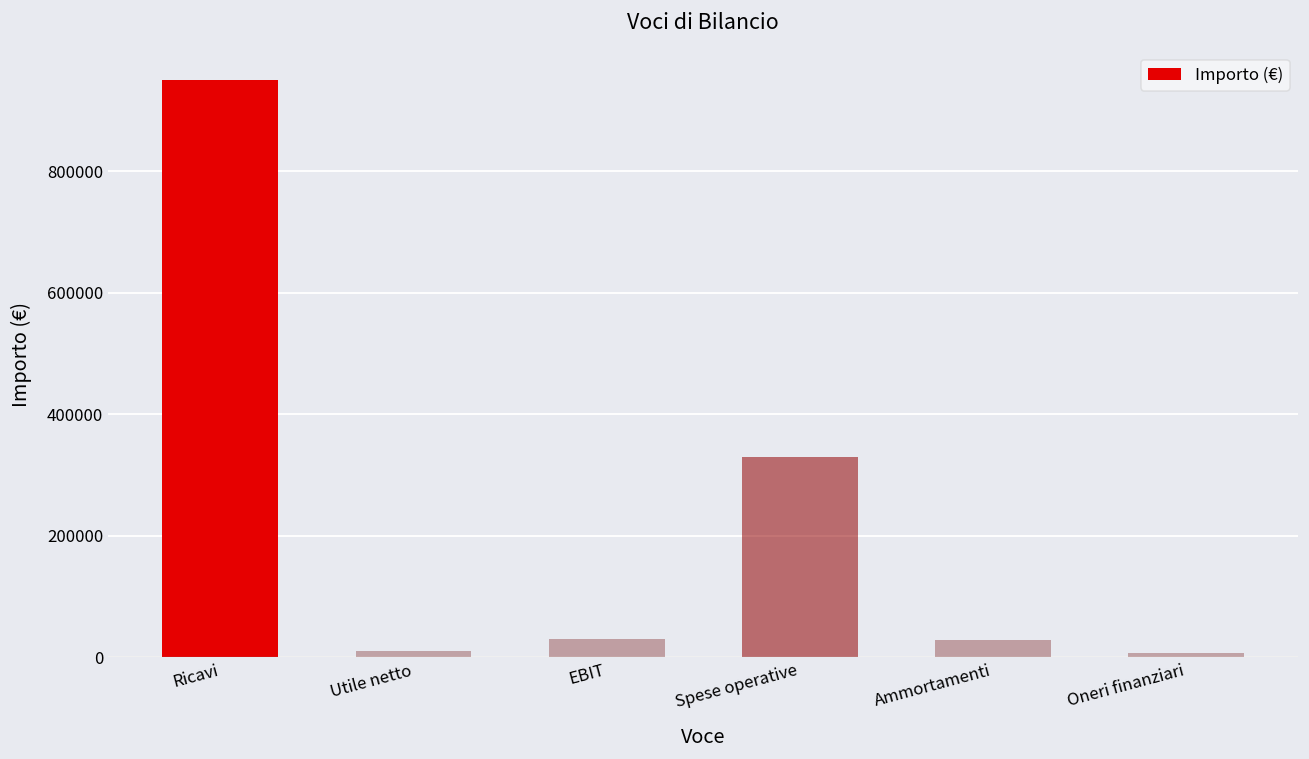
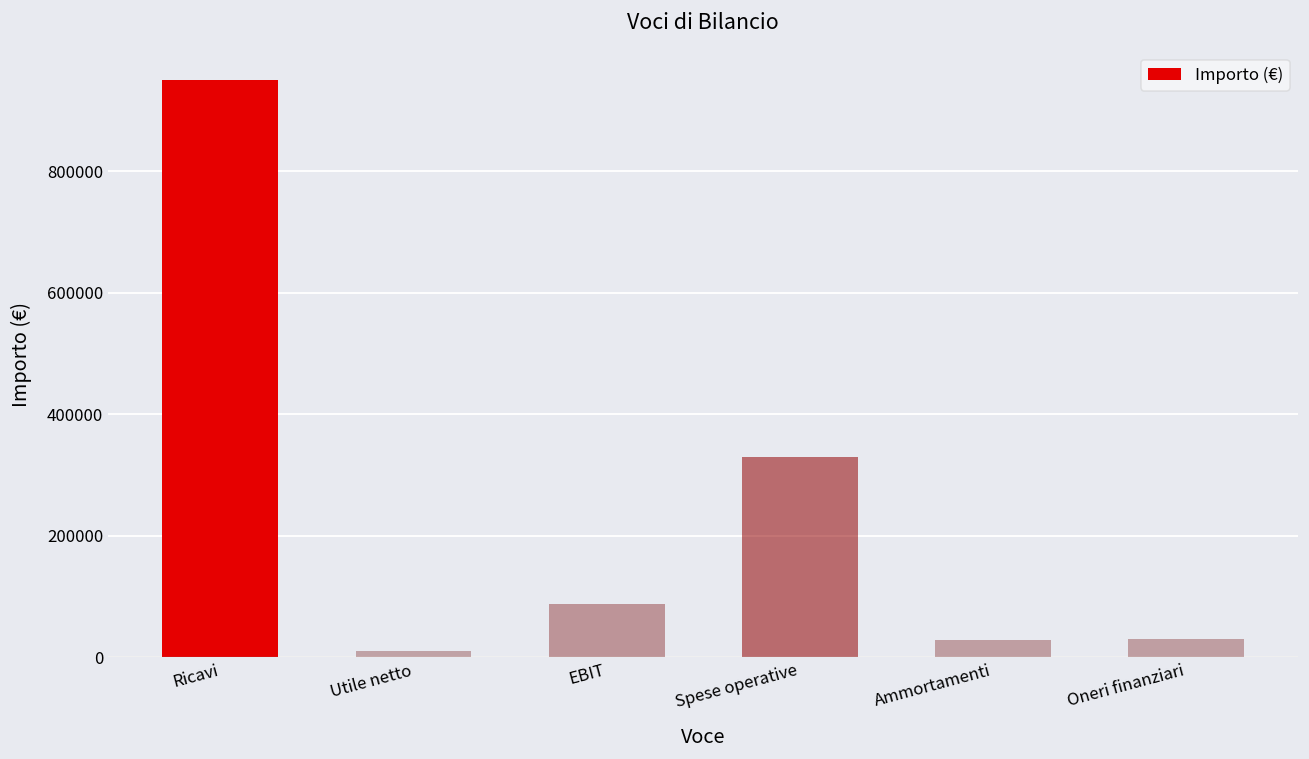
  {
    "Ricavi": 950000,
    "Utile netto": 10000,
-   "EBIT": 30000,
+   "EBIT": 90000,
    "Spese operative": 330000,
    "Ammortamenti": 30000,
-   "Oneri finanziari": 10000
+   "Oneri finanziari": 30000
  }
